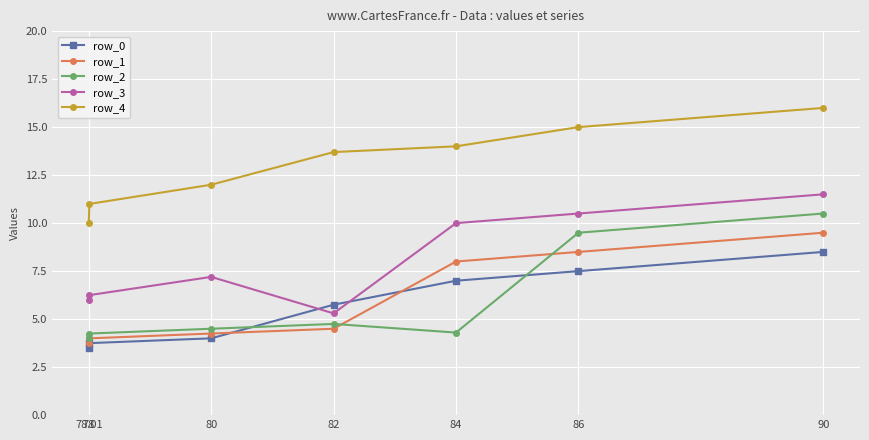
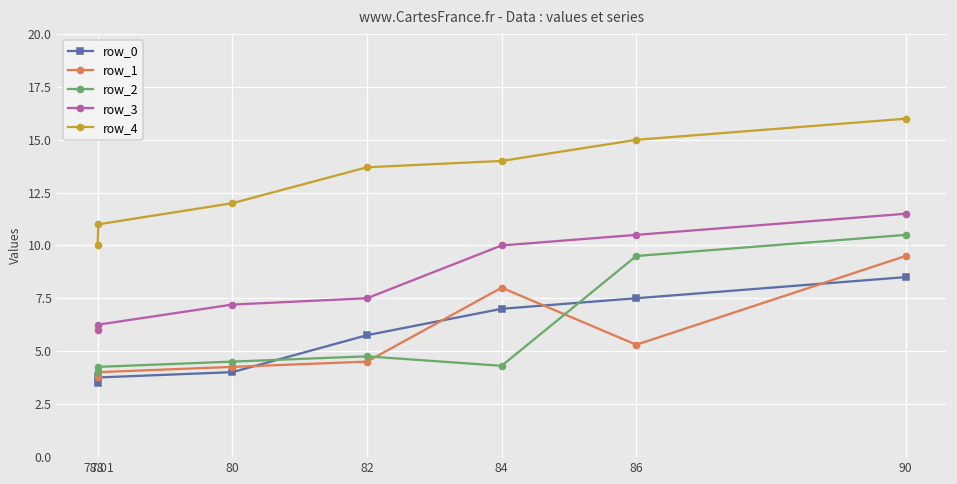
  {
    "row_0": {
      "80": 4.0,
      "82": 5.8,
      "84": 7.0,
      "86": 7.5,
      "90": 8.5
    },
    "row_1": {
      "80": 4.3,
      "82": 4.5,
      "84": 8.0,
-     "86": 8.5,
+     "86": 5.3,
      "90": 9.5
    },
    "row_2": {
      "80": 4.5,
      "82": 4.8,
      "84": 4.3,
      "86": 9.5,
      "90": 10.5
    },
    "row_3": {
      "80": 7.2,
-     "82": 5.3,
+     "82": 7.5,
      "84": 10.0,
      "86": 10.5,
      "90": 11.5
    },
    "row_4": {
      "80": 12.0,
      "82": 13.7,
      "84": 14.0,
      "86": 15.0,
      "90": 16.0
    }
  }
